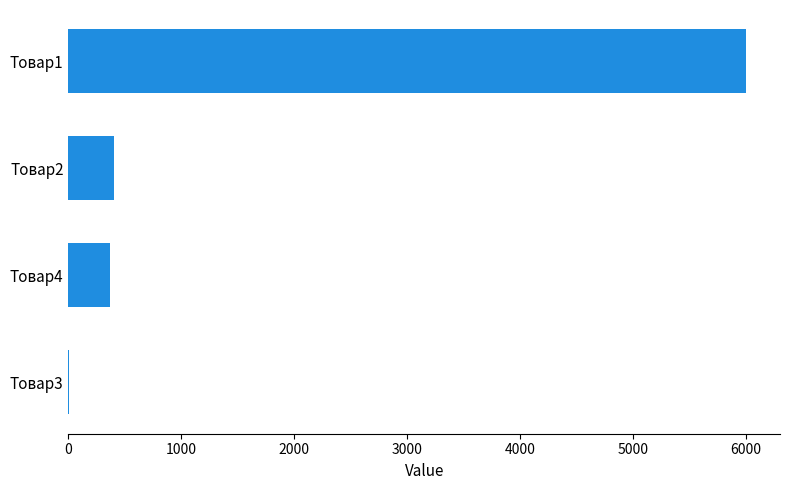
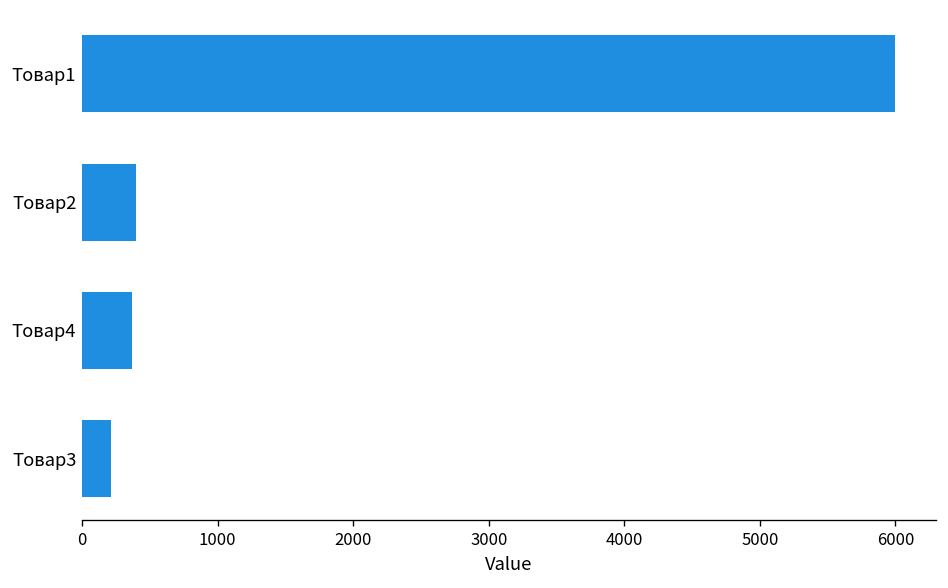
  {
    "Товар1": 6000,
    "Товар2": 400,
    "Товар4": 370,
-   "Товар3": 10
+   "Товар3": 210
  }
